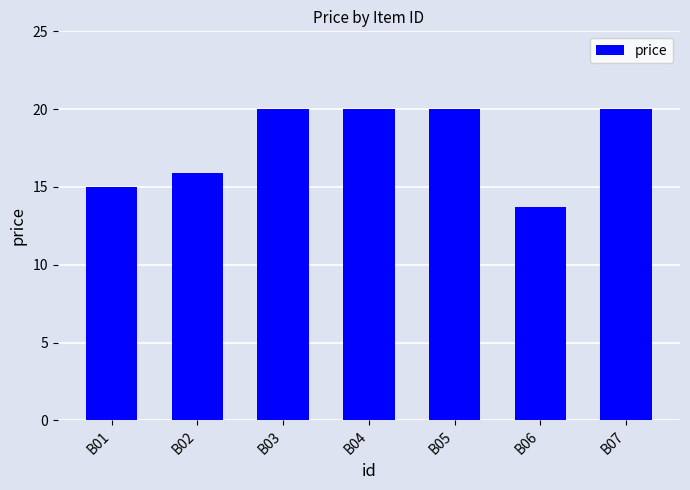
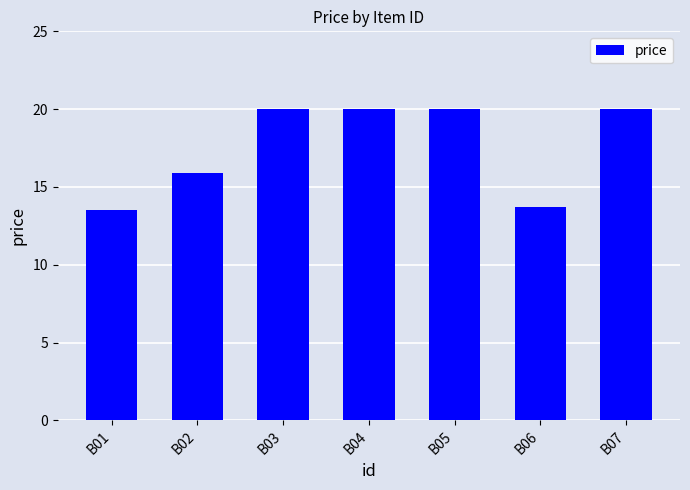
  {
-   "B01": 15.0,
+   "B01": 13.5,
    "B02": 15.9,
    "B03": 20.0,
    "B04": 20.0,
    "B05": 20.0,
    "B06": 13.7,
    "B07": 20.0
  }
